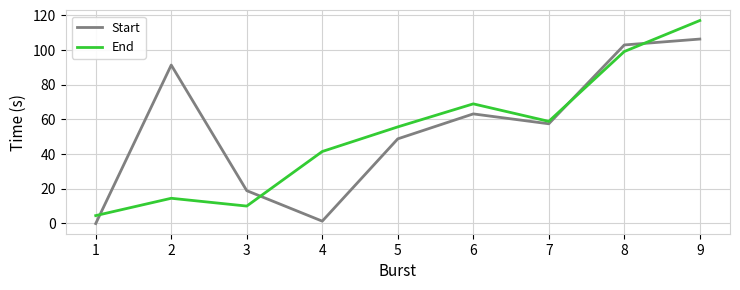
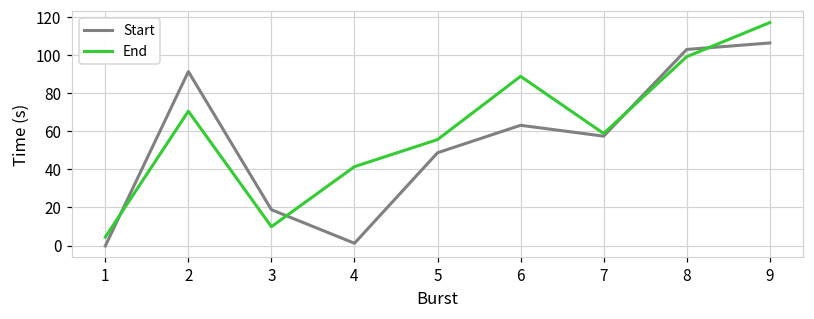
  {
    "Start": {
      "1": 0,
      "2": 91,
      "3": 19,
      "4": 1,
      "5": 49,
      "6": 63,
      "8": 103,
      "9": 106
    },
    "End": {
      "1": 4,
-     "2": 14,
+     "2": 71,
      "3": 10,
      "4": 41,
      "5": 56,
-     "6": 69,
+     "6": 89,
      "8": 99,
      "9": 117
    }
  }
